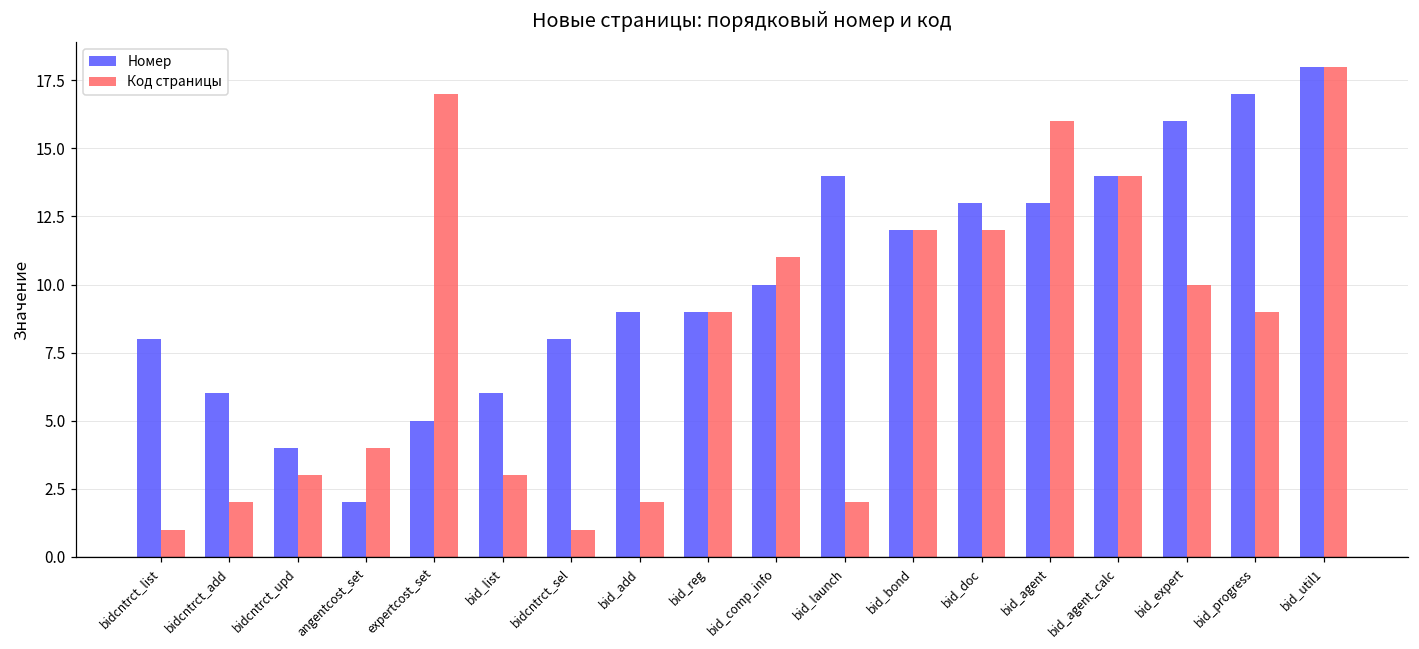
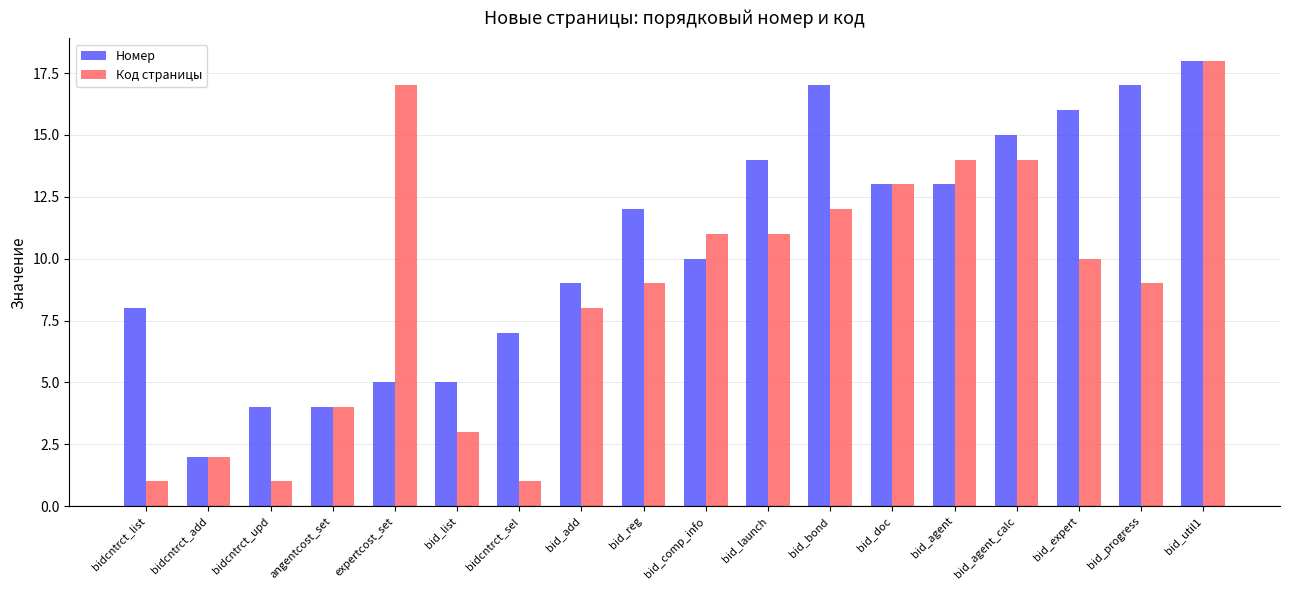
  {
    "Номер": {
      "bidcntrct_list": 8,
-     "bidcntrct_add": 6,
+     "bidcntrct_add": 2,
      "bidcntrct_upd": 4,
-     "angentcost_set": 2,
+     "angentcost_set": 4,
      "expertcost_set": 5,
-     "bid_list": 6,
-     "bidcntrct_sel": 8,
+     "bid_list": 5,
+     "bidcntrct_sel": 7,
      "bid_add": 9,
-     "bid_reg": 9,
+     "bid_reg": 12,
      "bid_comp_info": 10,
      "bid_launch": 14,
-     "bid_bond": 12,
+     "bid_bond": 17,
      "bid_doc": 13,
      "bid_agent": 13,
-     "bid_agent_calc": 14,
+     "bid_agent_calc": 15,
      "bid_expert": 16,
      "bid_progress": 17,
      "bid_util1": 18
    },
    "Код страницы": {
      "bidcntrct_list": 1,
      "bidcntrct_add": 2,
-     "bidcntrct_upd": 3,
+     "bidcntrct_upd": 1,
      "angentcost_set": 4,
      "expertcost_set": 17,
      "bid_list": 3,
      "bidcntrct_sel": 1,
-     "bid_add": 2,
+     "bid_add": 8,
      "bid_reg": 9,
      "bid_comp_info": 11,
-     "bid_launch": 2,
+     "bid_launch": 11,
      "bid_bond": 12,
-     "bid_doc": 12,
-     "bid_agent": 16,
+     "bid_doc": 13,
+     "bid_agent": 14,
      "bid_agent_calc": 14,
      "bid_expert": 10,
      "bid_progress": 9,
      "bid_util1": 18
    }
  }
